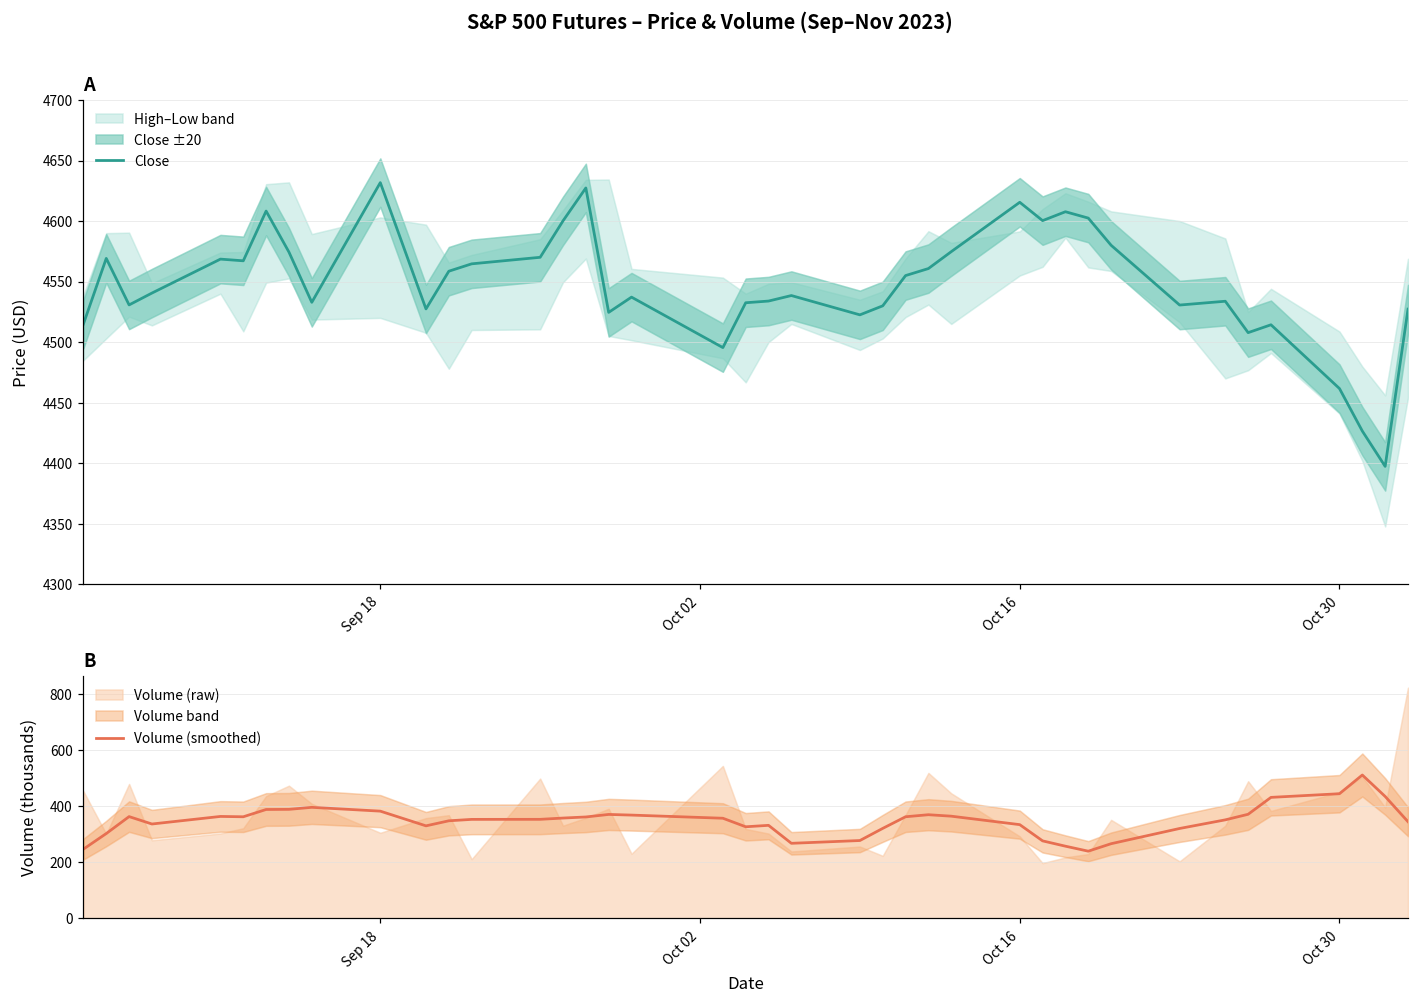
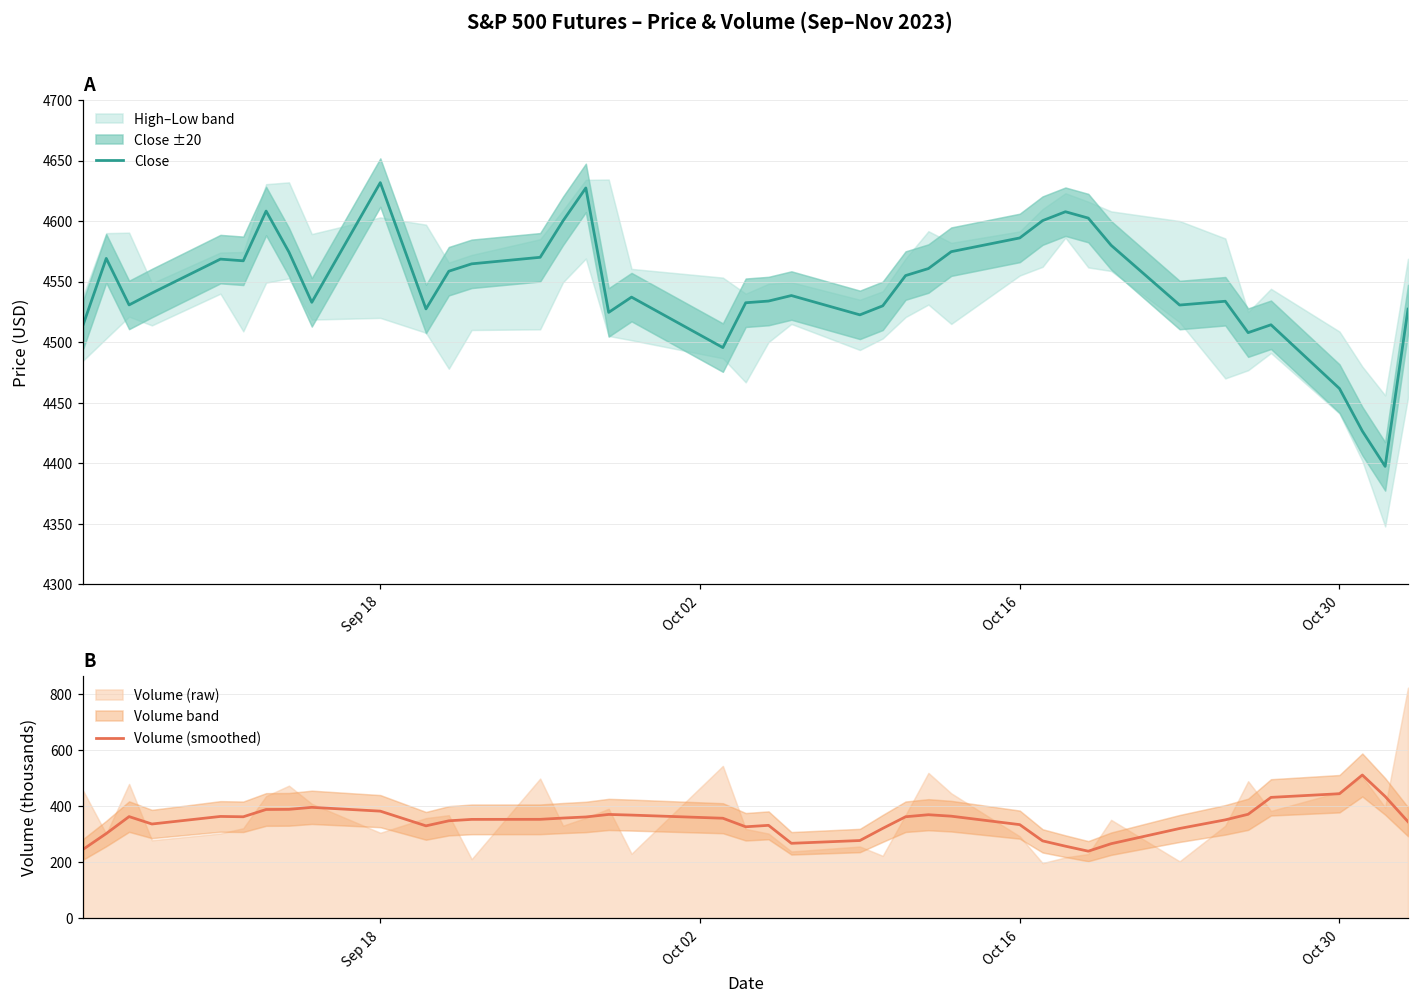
  {
    "A": {
      "Close": {
        "Sep 18": 4632,
-       "Oct 16": 4616,
+       "Oct 16": 4586,
        "Oct 30": 4462
      }
    }
  }
